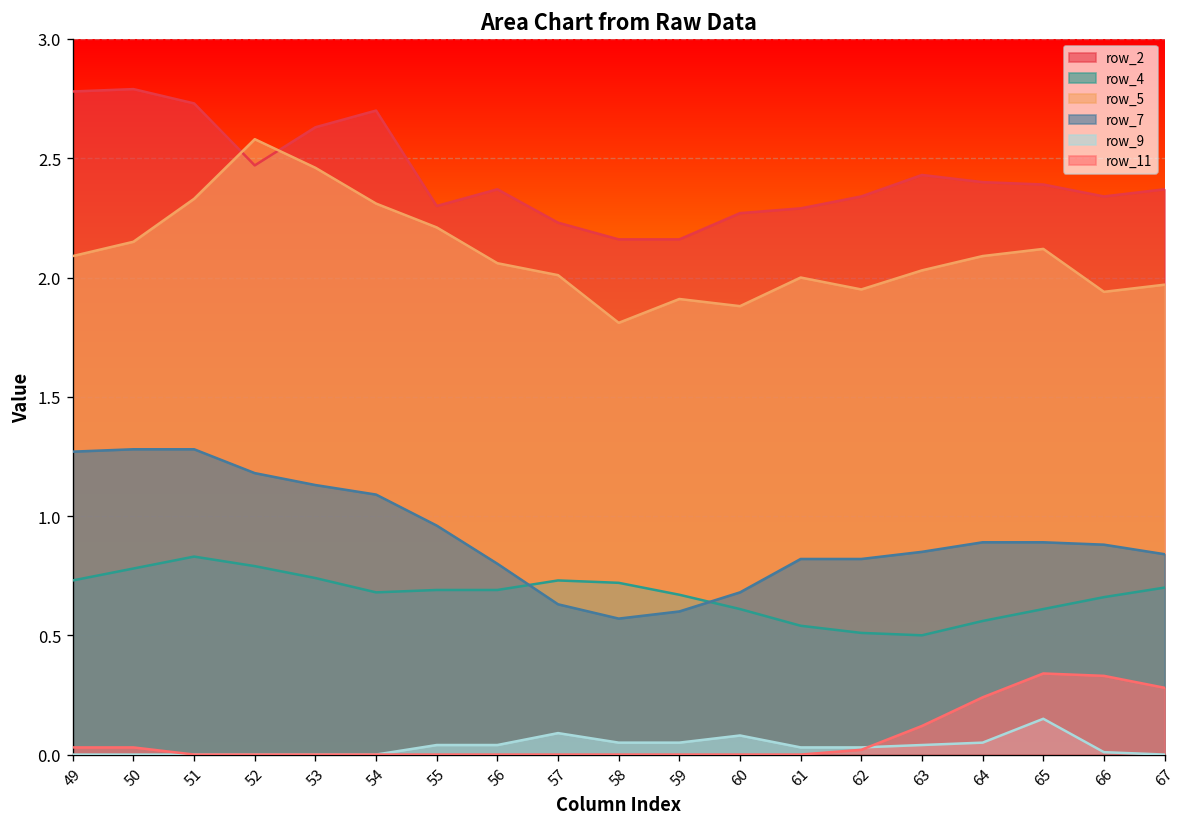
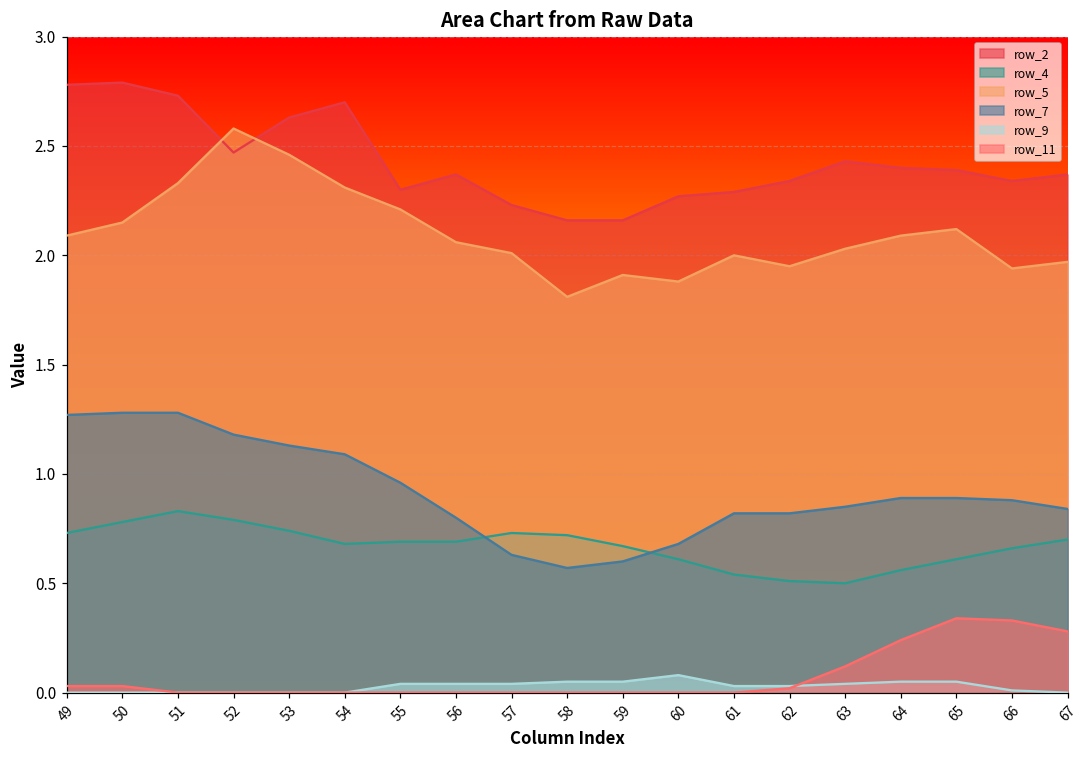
  {
    "row_2": {
      "49": 2.78,
      "50": 2.79,
      "51": 2.73,
      "52": 2.47,
      "53": 2.63,
      "54": 2.70,
      "55": 2.30,
      "56": 2.37,
      "57": 2.23,
      "58": 2.16,
      "59": 2.16,
      "60": 2.27,
      "61": 2.29,
      "62": 2.34,
      "63": 2.43,
      "64": 2.40,
      "65": 2.39,
      "66": 2.34,
      "67": 2.37
    },
    "row_9": {
      "49": 0.00,
      "50": 0.00,
      "55": 0.04,
      "56": 0.04,
-     "57": 0.09,
+     "57": 0.04,
      "58": 0.05,
      "59": 0.05,
      "60": 0.08,
      "61": 0.03,
      "63": 0.04,
      "64": 0.05,
-     "65": 0.15,
+     "65": 0.05,
      "66": 0.01,
      "67": 0.00
    }
  }
